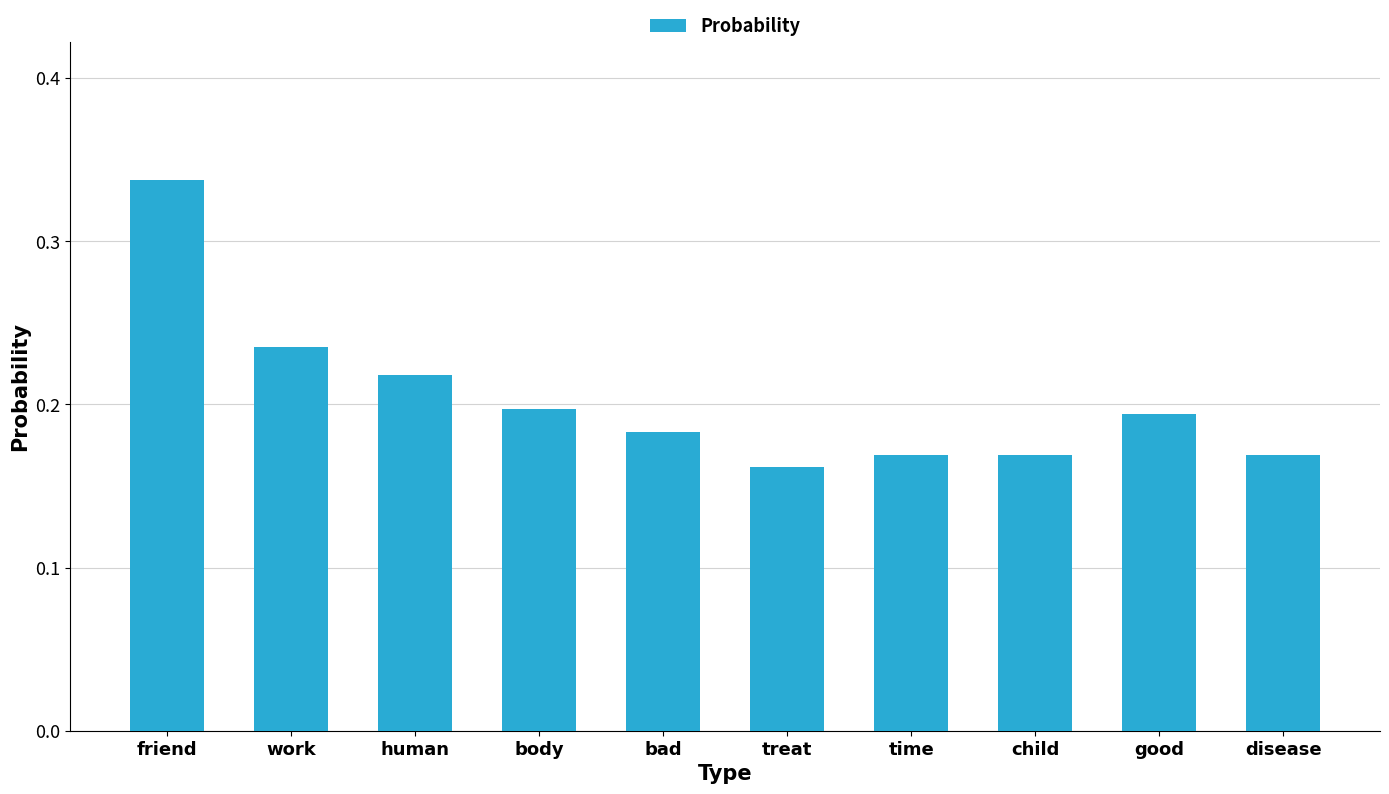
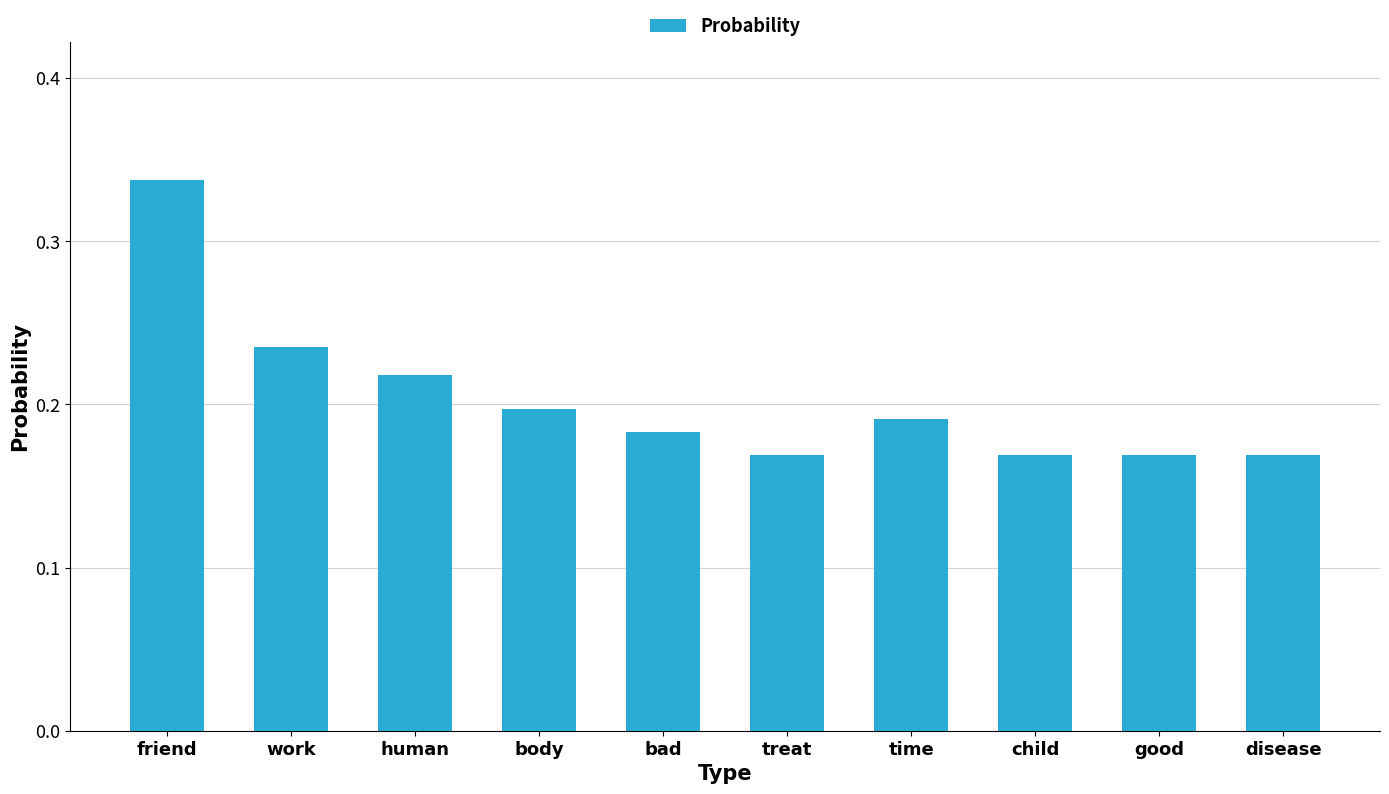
  {
    "friend": 0.338,
    "work": 0.235,
    "human": 0.218,
    "body": 0.197,
    "bad": 0.183,
-   "treat": 0.162,
-   "time": 0.169,
+   "treat": 0.169,
+   "time": 0.191,
    "child": 0.169,
-   "good": 0.194,
+   "good": 0.169,
    "disease": 0.169
  }
